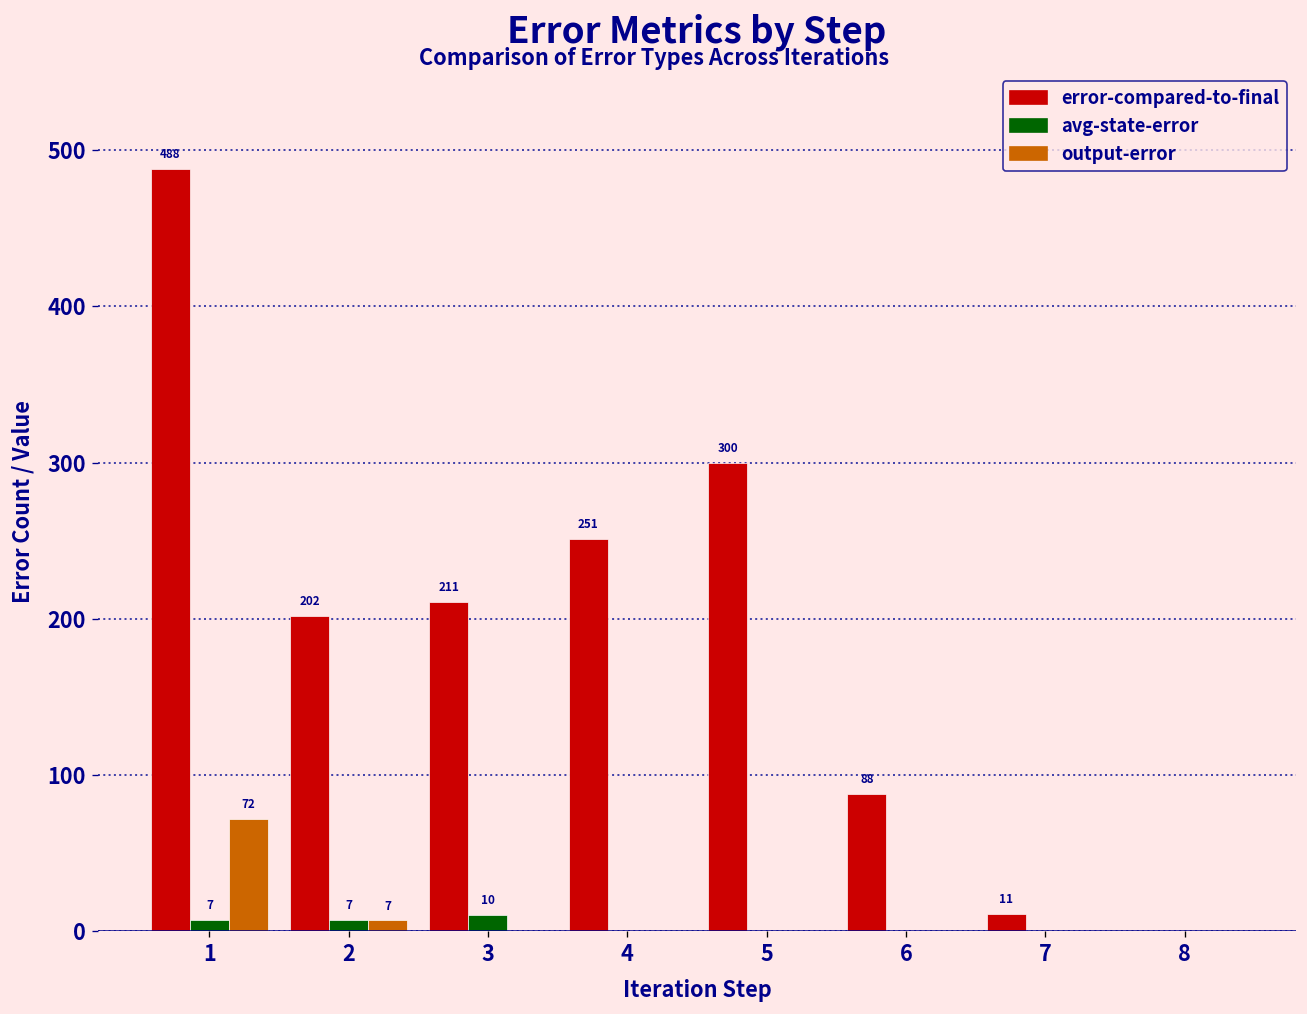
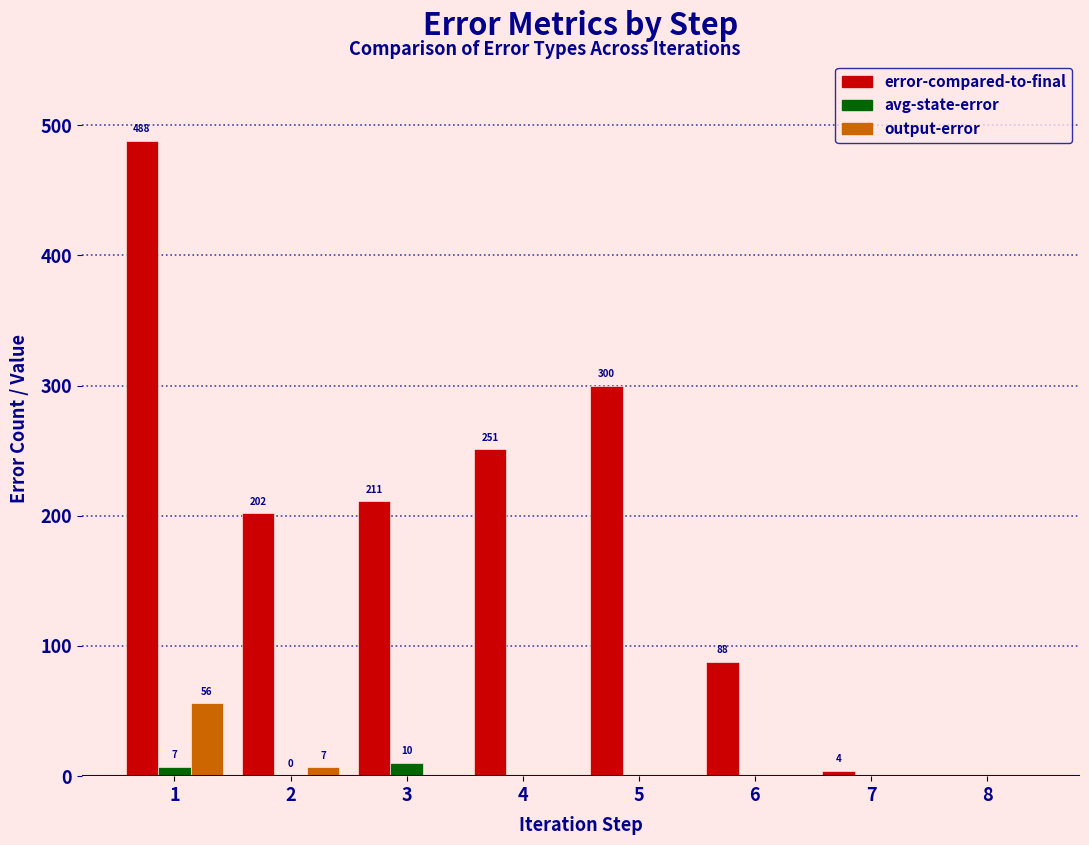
  {
    "error-compared-to-final": {
      "1": 488,
      "2": 202,
      "3": 211,
      "4": 251,
      "5": 300,
      "6": 88,
-     "7": 11
+     "7": 4
    },
    "avg-state-error": {
      "1": 7,
-     "2": 7,
+     "2": 0,
      "3": 10
    },
    "output-error": {
-     "1": 72,
+     "1": 56,
      "2": 7
    }
  }
